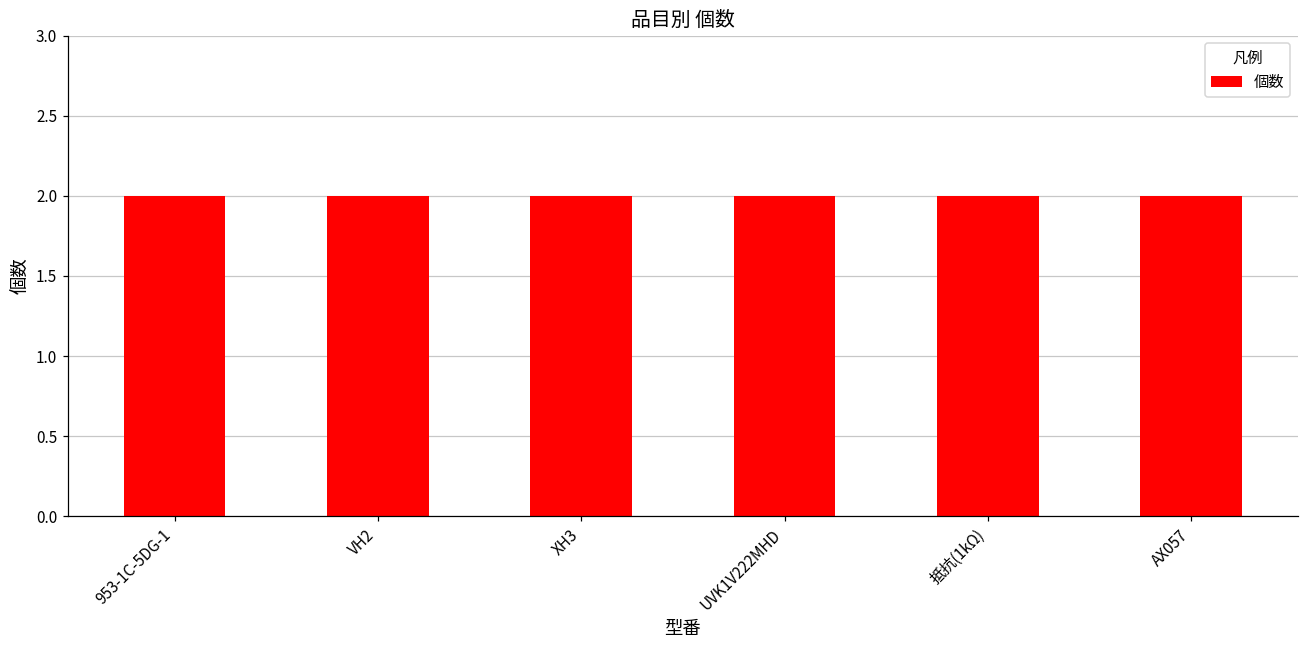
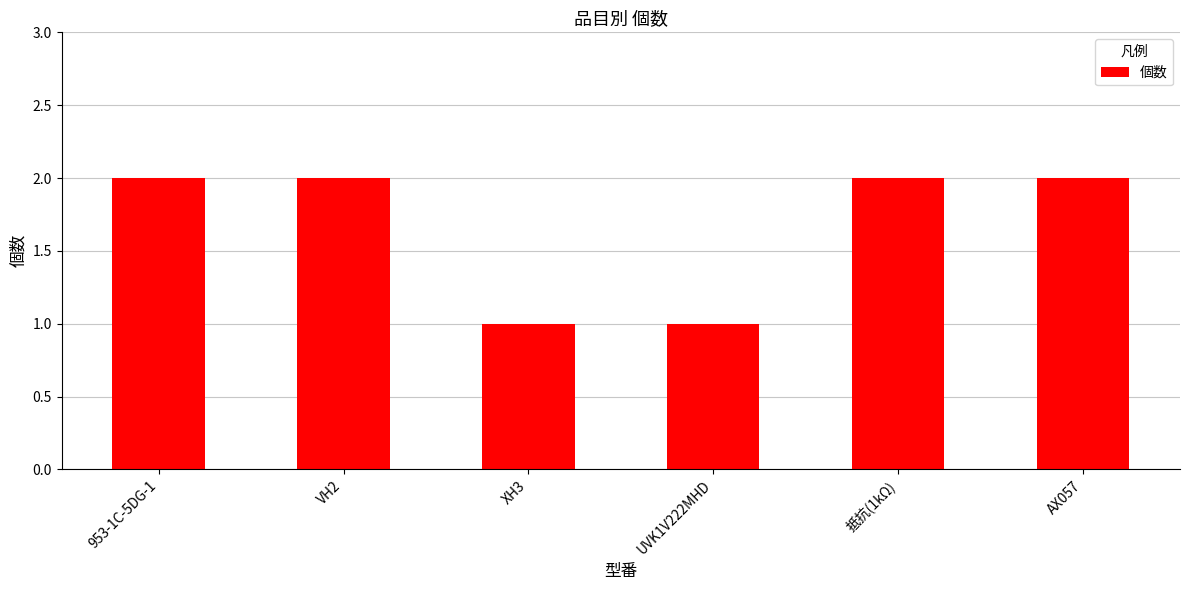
  {
    "953-1C-5DG-1": 2,
    "VH2": 2,
-   "XH3": 2,
-   "UVK1V222MHD": 2,
+   "XH3": 1,
+   "UVK1V222MHD": 1,
    "抵抗(1kΩ)": 2,
    "AX057": 2
  }
